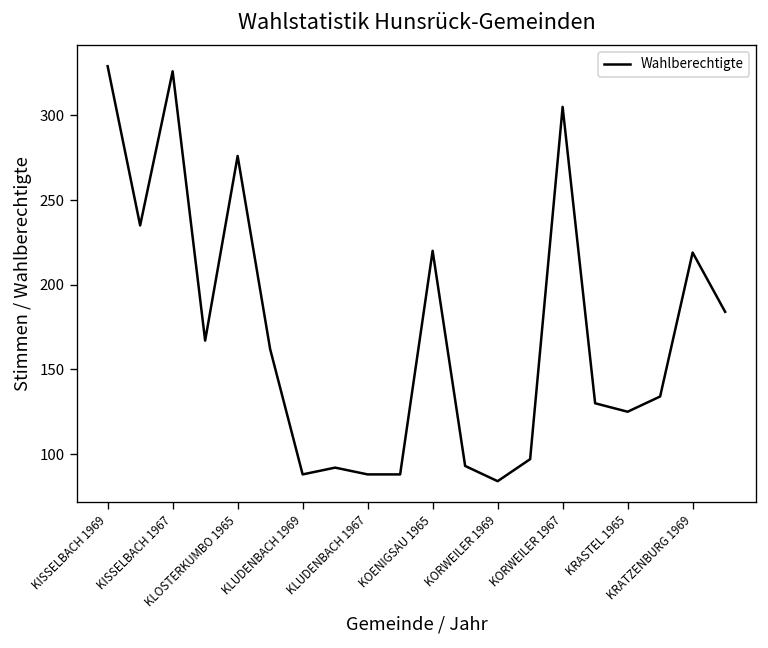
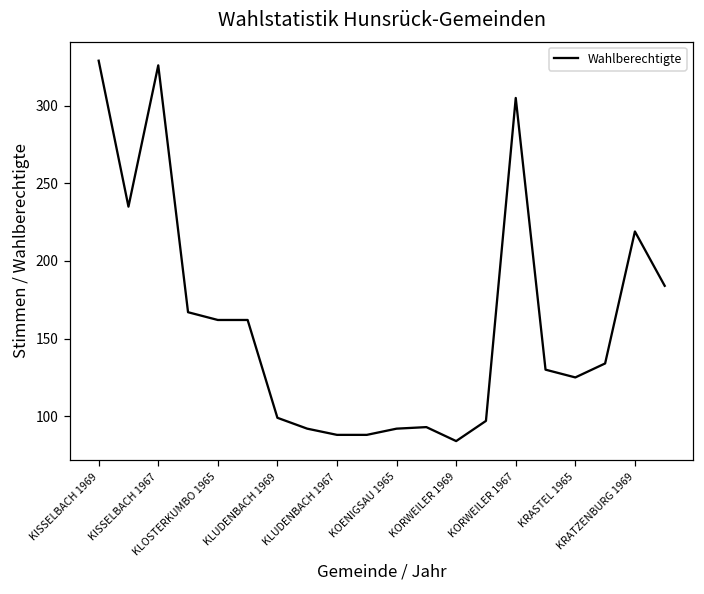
  {
    "KISSELBACH 1969": 329,
    "KISSELBACH 1967": 326,
-   "KLOSTERKUMBO 1965": 276,
-   "KLUDENBACH 1969": 88,
+   "KLOSTERKUMBO 1965": 162,
+   "KLUDENBACH 1969": 99,
    "KLUDENBACH 1967": 88,
-   "KOENIGSAU 1965": 220,
+   "KOENIGSAU 1965": 92,
    "KORWEILER 1969": 84,
    "KORWEILER 1967": 305,
    "KRASTEL 1965": 125,
    "KRATZENBURG 1969": 219
  }
